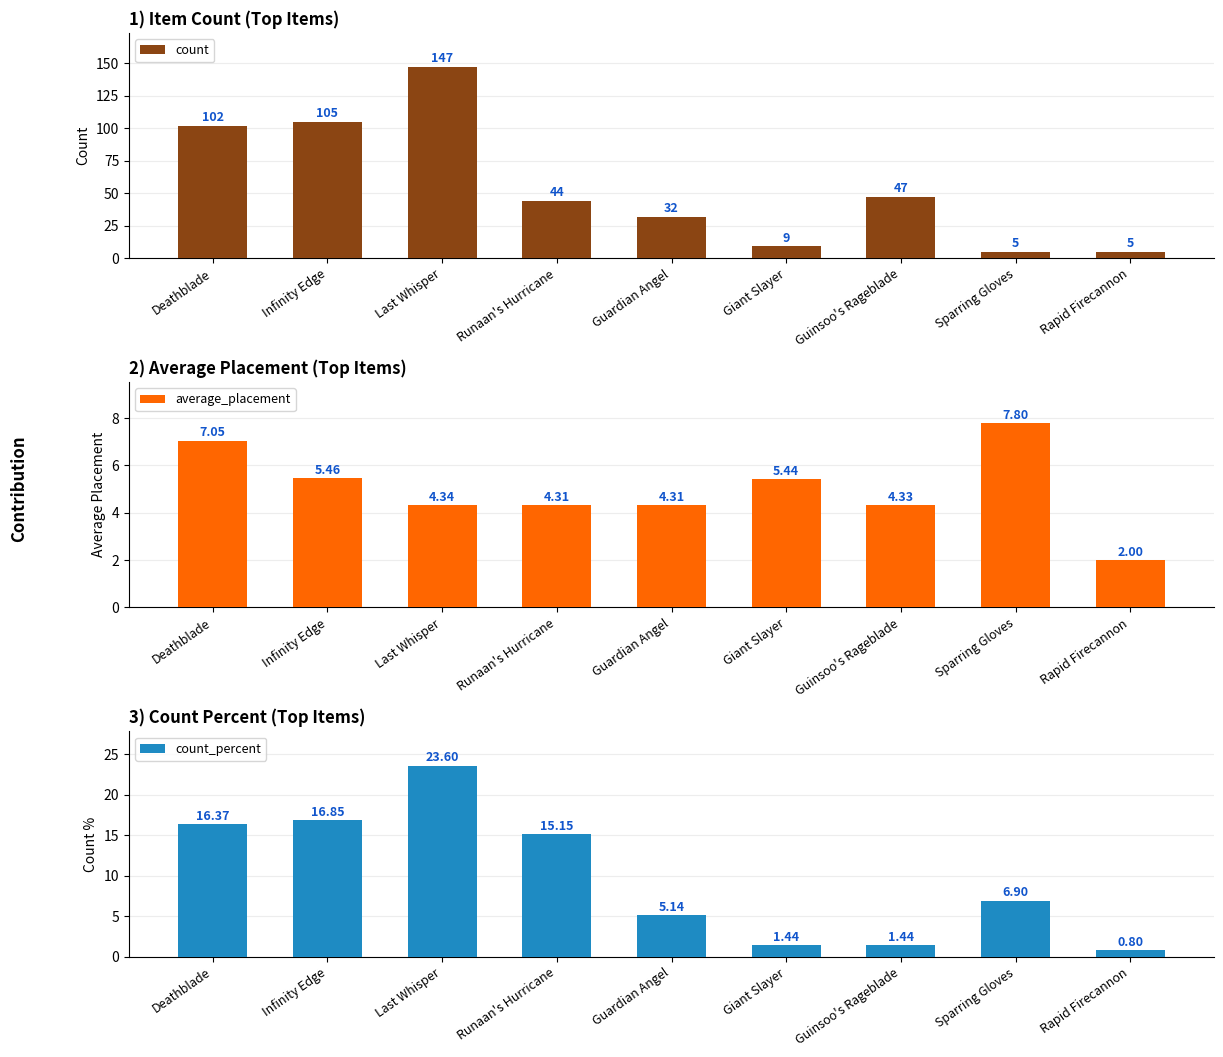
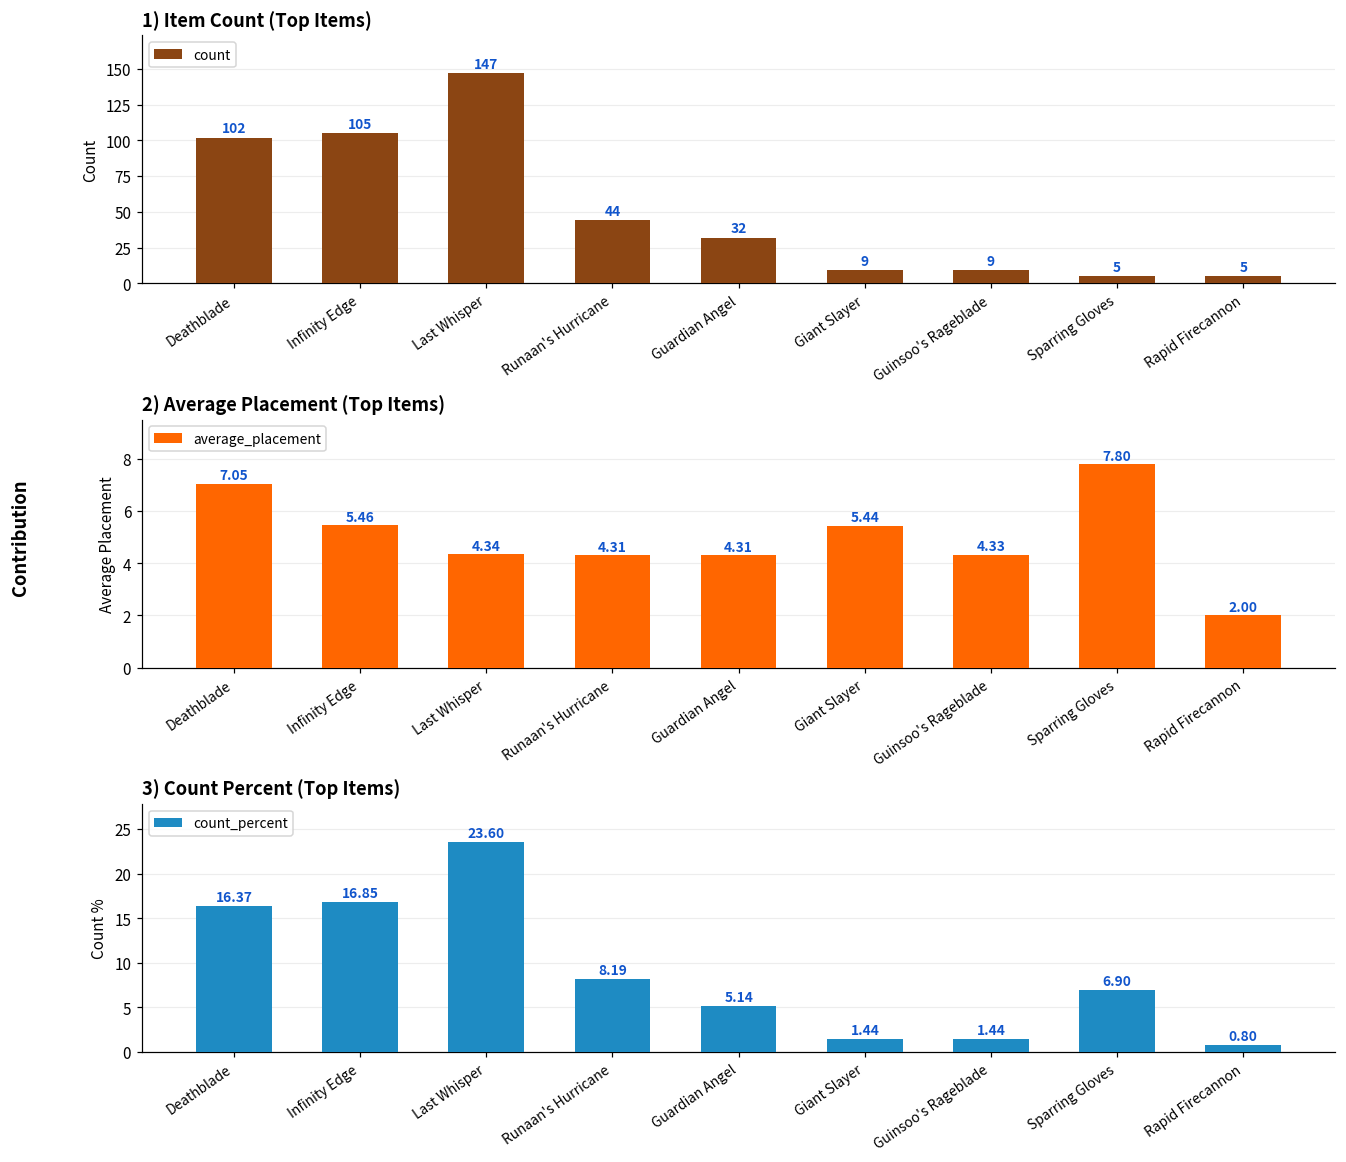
  {
    "1) Item Count (Top Items)": {
      "Deathblade": 102,
      "Infinity Edge": 105,
      "Last Whisper": 147,
      "Runaan's Hurricane": 44,
      "Guardian Angel": 32,
      "Giant Slayer": 9,
-     "Guinsoo's Rageblade": 47,
+     "Guinsoo's Rageblade": 9,
      "Sparring Gloves": 5,
      "Rapid Firecannon": 5
    },
    "2) Average Placement (Top Items)": {
      "Deathblade": 7.05,
      "Infinity Edge": 5.46,
      "Last Whisper": 4.34,
      "Runaan's Hurricane": 4.31,
      "Guardian Angel": 4.31,
      "Giant Slayer": 5.44,
      "Guinsoo's Rageblade": 4.33,
      "Sparring Gloves": 7.80,
      "Rapid Firecannon": 2.00
    },
    "3) Count Percent (Top Items)": {
      "Deathblade": 16.37,
      "Infinity Edge": 16.85,
      "Last Whisper": 23.60,
-     "Runaan's Hurricane": 15.15,
+     "Runaan's Hurricane": 8.19,
      "Guardian Angel": 5.14,
      "Giant Slayer": 1.44,
      "Guinsoo's Rageblade": 1.44,
      "Sparring Gloves": 6.90,
      "Rapid Firecannon": 0.80
    }
  }
